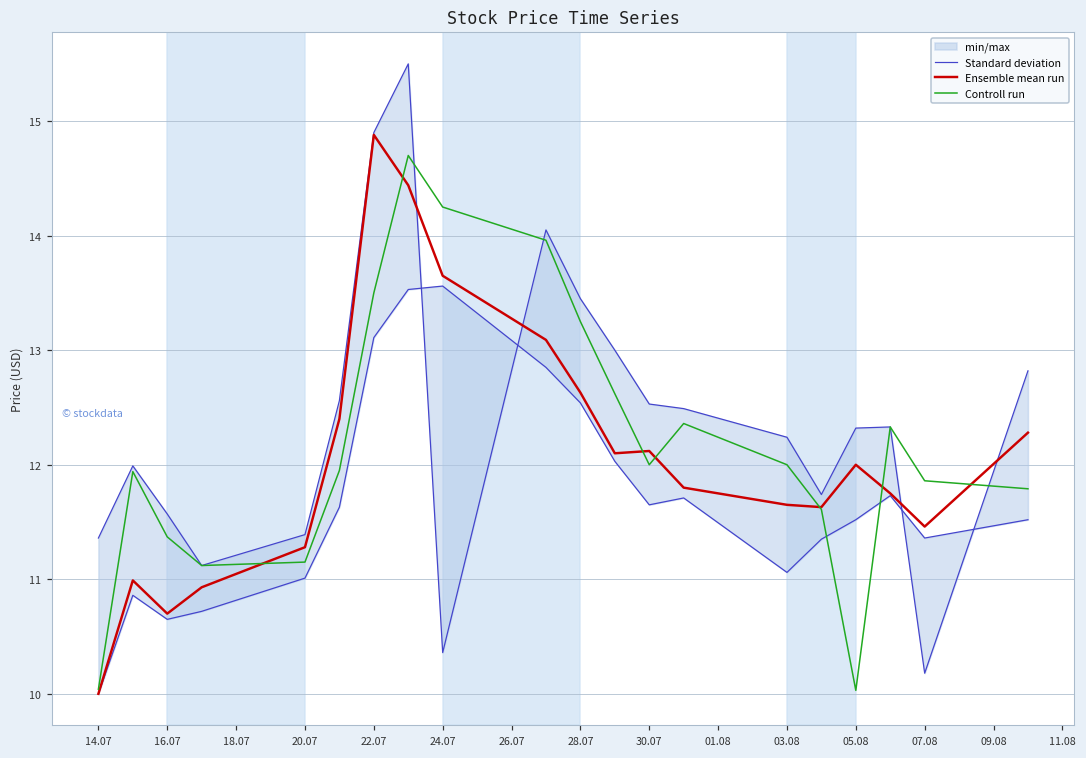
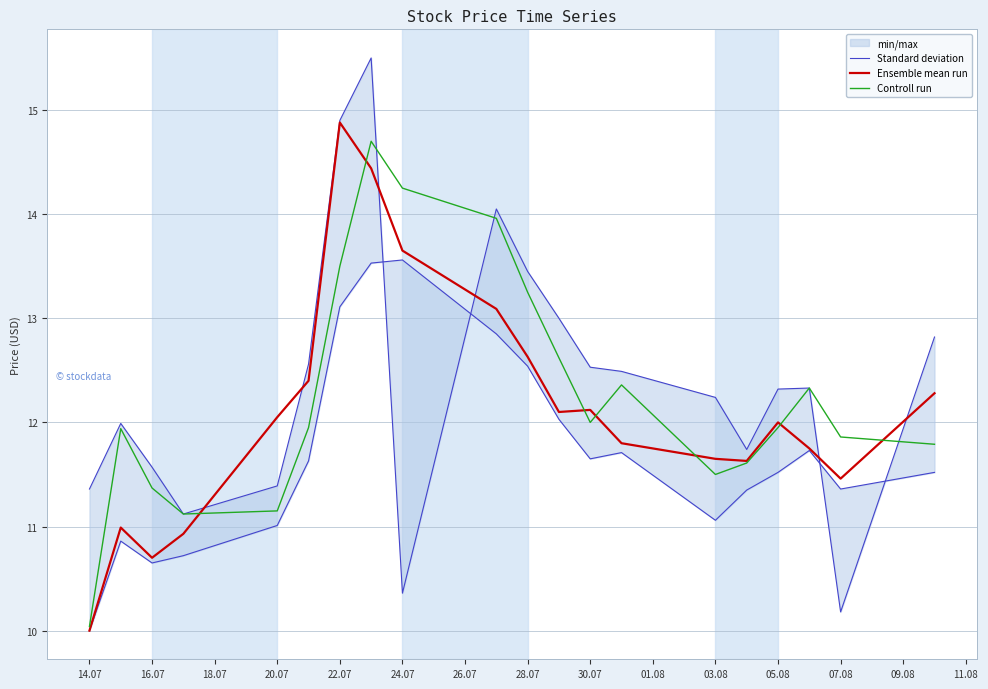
  {
    "Ensemble mean run": {
      "16.07": 10.70,
-     "20.07": 11.28,
+     "20.07": 12.05,
      "24.07": 13.65,
      "28.07": 12.63,
      "30.07": 12.12,
      "03.08": 11.65,
      "05.08": 12.00,
      "07.08": 11.46
    },
    "Controll run": {
      "14.07": 10.04,
      "16.07": 11.37,
      "20.07": 11.15,
      "22.07": 13.50,
      "24.07": 14.25,
      "28.07": 13.25,
      "30.07": 12.00,
-     "03.08": 12.0,
-     "05.08": 10.03,
+     "03.08": 11.5,
+     "05.08": 11.95,
      "07.08": 11.86
    }
  }
